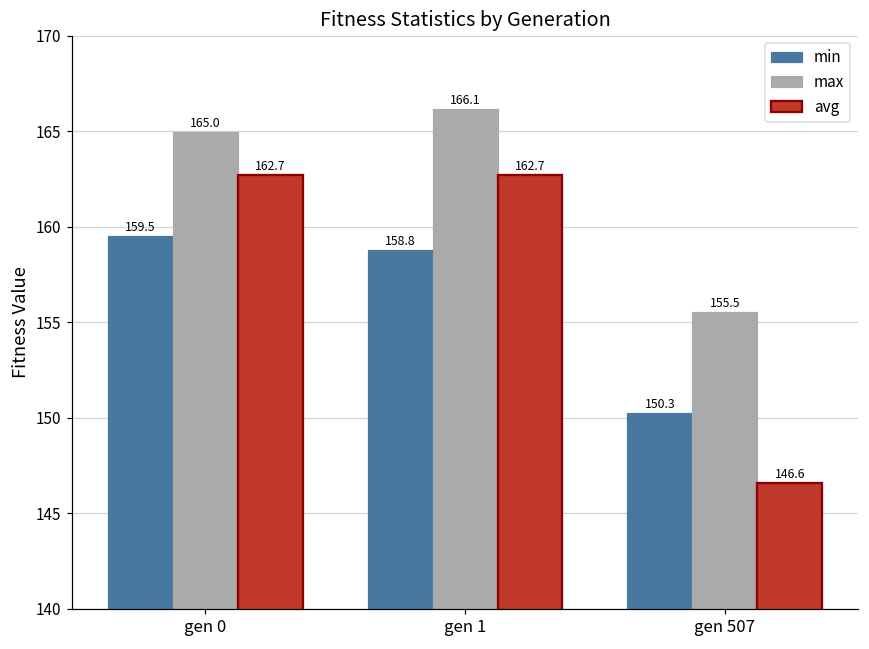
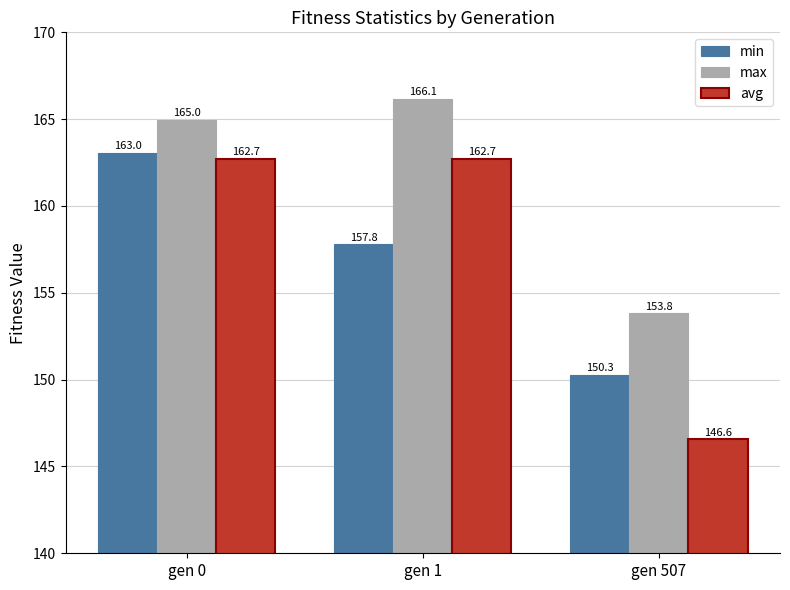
  {
    "min": {
-     "gen 0": 159.5,
-     "gen 1": 158.8,
+     "gen 0": 163.0,
+     "gen 1": 157.8,
      "gen 507": 150.3
    },
    "max": {
      "gen 0": 165.0,
      "gen 1": 166.1,
-     "gen 507": 155.5
+     "gen 507": 153.8
    },
    "avg": {
      "gen 0": 162.7,
      "gen 1": 162.7,
      "gen 507": 146.6
    }
  }
